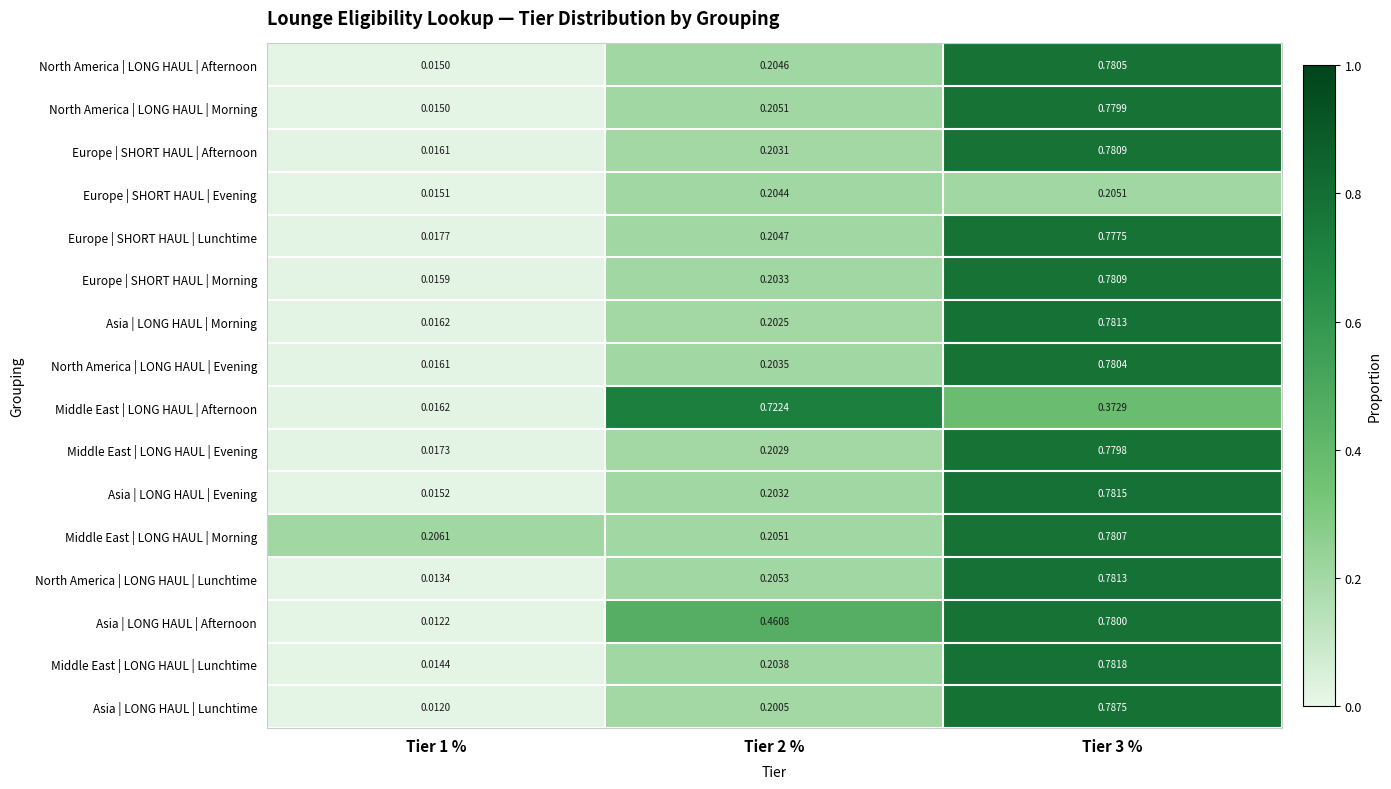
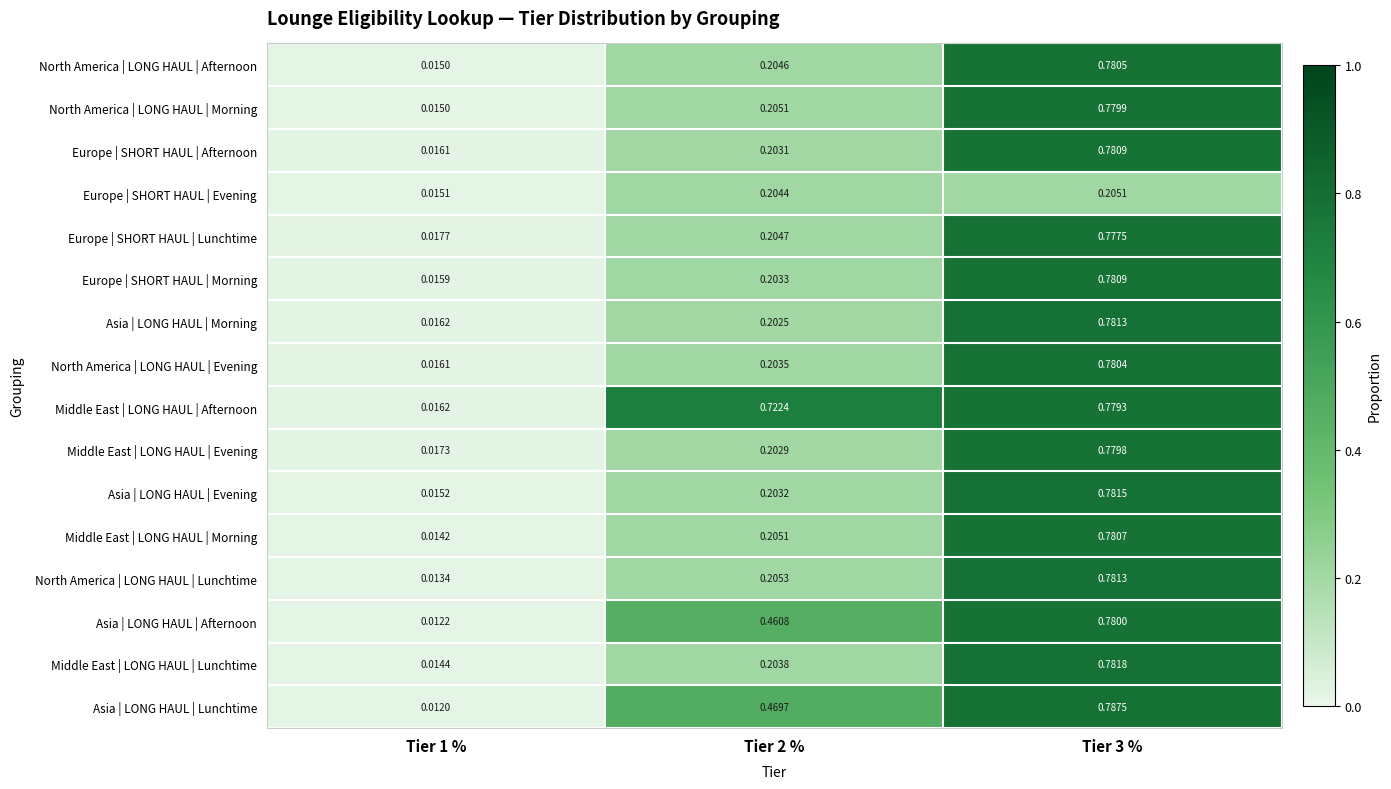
  {
    "North America | LONG HAUL | Afternoon": {
      "Tier 1 %": 0.0150,
      "Tier 2 %": 0.2046,
      "Tier 3 %": 0.7805
    },
    "North America | LONG HAUL | Morning": {
      "Tier 1 %": 0.0150,
      "Tier 2 %": 0.2051,
      "Tier 3 %": 0.7799
    },
    "Europe | SHORT HAUL | Afternoon": {
      "Tier 1 %": 0.0161,
      "Tier 2 %": 0.2031,
      "Tier 3 %": 0.7809
    },
    "Europe | SHORT HAUL | Evening": {
      "Tier 1 %": 0.0151,
      "Tier 2 %": 0.2044,
      "Tier 3 %": 0.2051
    },
    "Europe | SHORT HAUL | Lunchtime": {
      "Tier 1 %": 0.0177,
      "Tier 2 %": 0.2047,
      "Tier 3 %": 0.7775
    },
    "Europe | SHORT HAUL | Morning": {
      "Tier 1 %": 0.0159,
      "Tier 2 %": 0.2033,
      "Tier 3 %": 0.7809
    },
    "Asia | LONG HAUL | Morning": {
      "Tier 1 %": 0.0162,
      "Tier 2 %": 0.2025,
      "Tier 3 %": 0.7813
    },
    "North America | LONG HAUL | Evening": {
      "Tier 1 %": 0.0161,
      "Tier 2 %": 0.2035,
      "Tier 3 %": 0.7804
    },
    "Middle East | LONG HAUL | Afternoon": {
      "Tier 1 %": 0.0162,
      "Tier 2 %": 0.7224,
-     "Tier 3 %": 0.3729
+     "Tier 3 %": 0.7793
    },
    "Middle East | LONG HAUL | Evening": {
      "Tier 1 %": 0.0173,
      "Tier 2 %": 0.2029,
      "Tier 3 %": 0.7798
    },
    "Asia | LONG HAUL | Evening": {
      "Tier 1 %": 0.0152,
      "Tier 2 %": 0.2032,
      "Tier 3 %": 0.7815
    },
    "Middle East | LONG HAUL | Morning": {
-     "Tier 1 %": 0.2061,
+     "Tier 1 %": 0.0142,
      "Tier 2 %": 0.2051,
      "Tier 3 %": 0.7807
    },
    "North America | LONG HAUL | Lunchtime": {
      "Tier 1 %": 0.0134,
      "Tier 2 %": 0.2053,
      "Tier 3 %": 0.7813
    },
    "Asia | LONG HAUL | Afternoon": {
      "Tier 1 %": 0.0122,
      "Tier 2 %": 0.4608,
      "Tier 3 %": 0.7800
    },
    "Middle East | LONG HAUL | Lunchtime": {
      "Tier 1 %": 0.0144,
      "Tier 2 %": 0.2038,
      "Tier 3 %": 0.7818
    },
    "Asia | LONG HAUL | Lunchtime": {
      "Tier 1 %": 0.0120,
-     "Tier 2 %": 0.2005,
+     "Tier 2 %": 0.4697,
      "Tier 3 %": 0.7875
    }
  }
